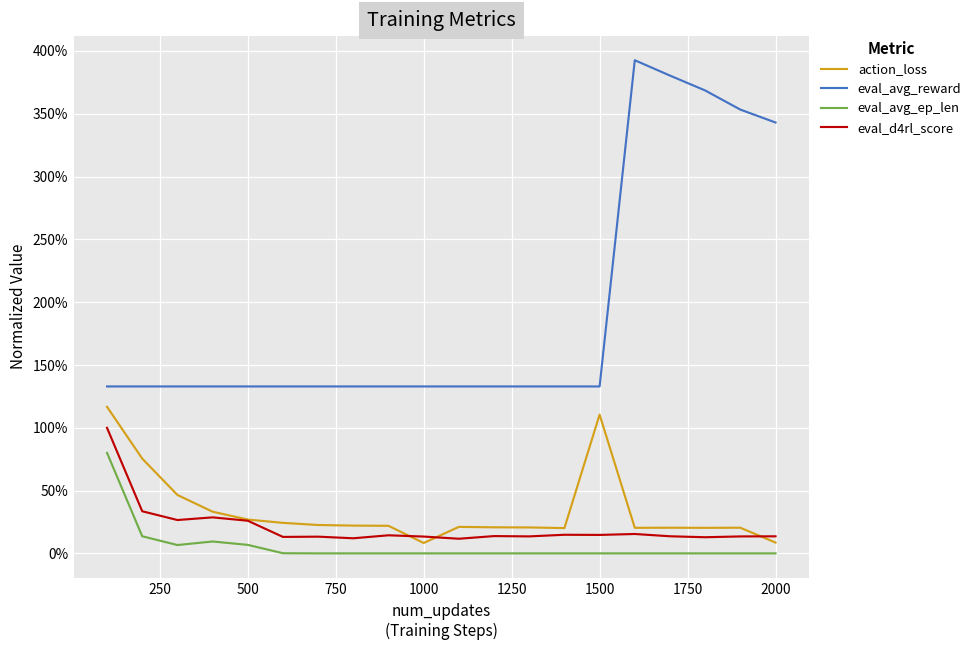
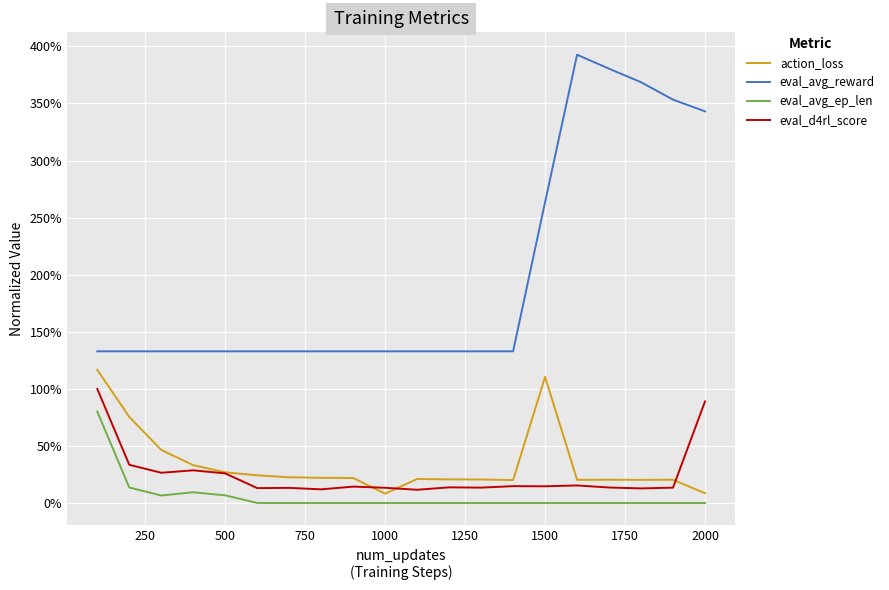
  {
    "action_loss": {
      "1000": "8%",
      "1500": "111%",
      "2000": "9%"
    },
    "eval_avg_reward": {
      "500": "133%",
      "1000": "133%",
-     "1500": "133%",
+     "1500": "264%",
      "2000": "343%"
    },
    "eval_avg_ep_len": {
      "500": "7%",
      "1000": "0%",
      "1500": "0%",
      "2000": "0%"
    },
    "eval_d4rl_score": {
      "1000": "13%",
      "1500": "15%",
-     "2000": "14%"
+     "2000": "89%"
    }
  }
